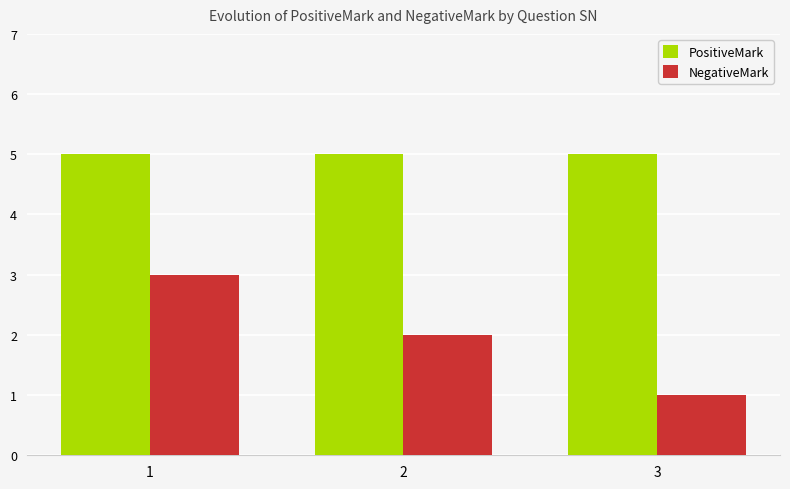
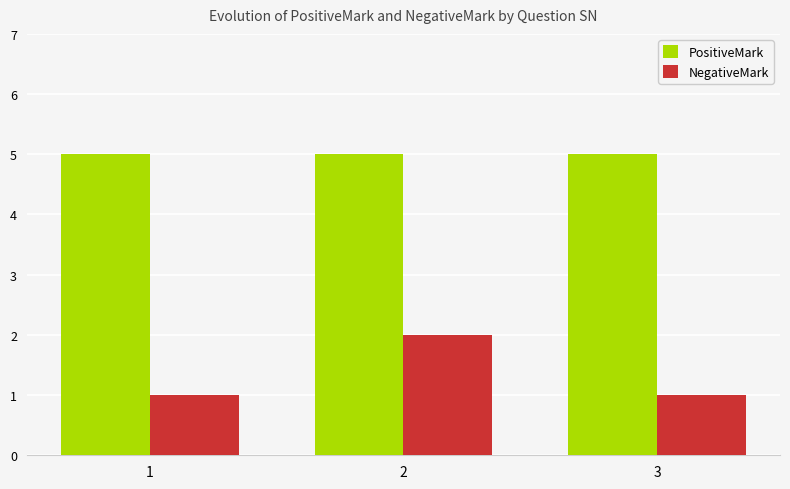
  {
    "PositiveMark": {
      "1": 5,
      "2": 5,
      "3": 5
    },
    "NegativeMark": {
-     "1": 3,
+     "1": 1,
      "2": 2,
      "3": 1
    }
  }
